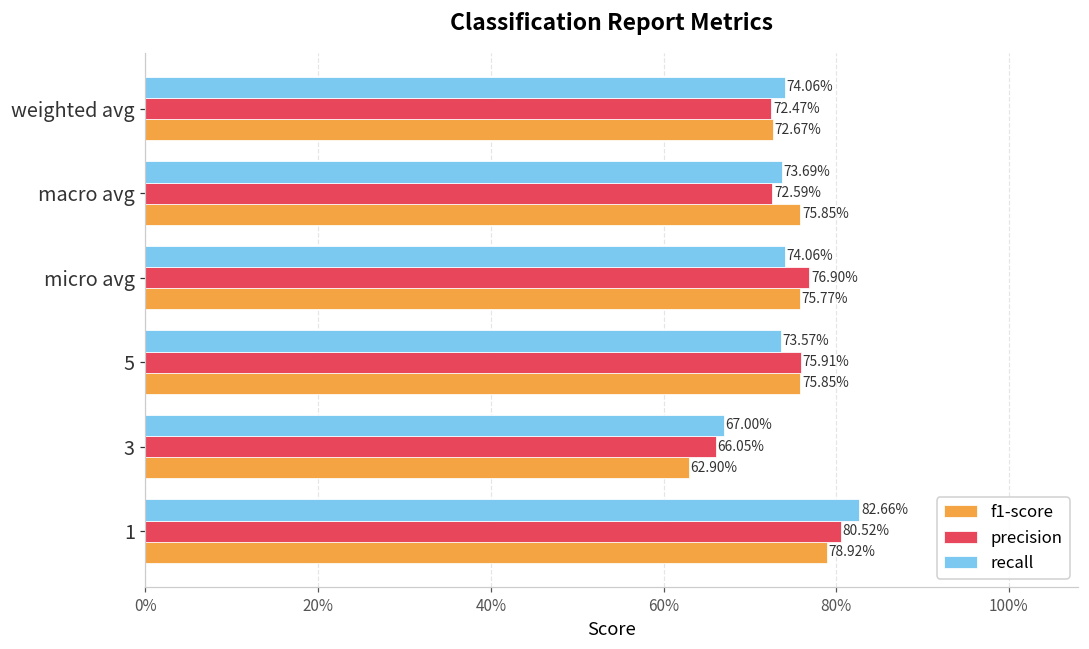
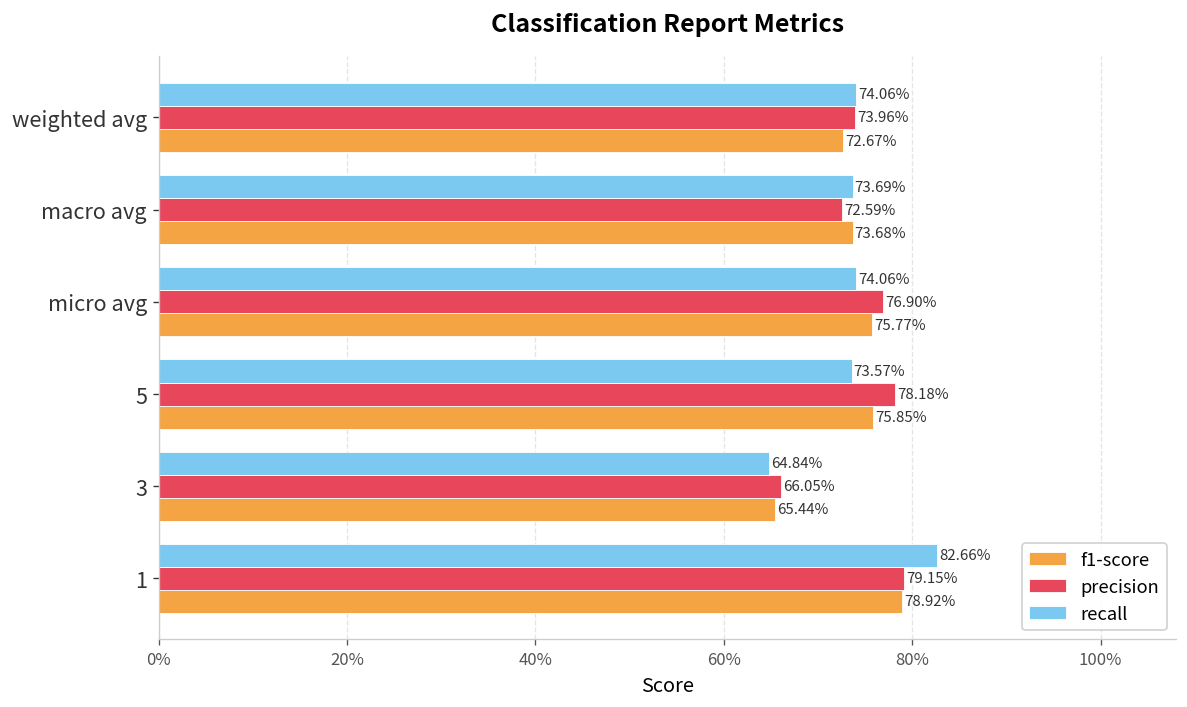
  {
    "f1-score": {
      "weighted avg": "72.67%",
-     "macro avg": "75.85%",
+     "macro avg": "73.68%",
      "micro avg": "75.77%",
      "5": "75.85%",
-     "3": "62.90%",
+     "3": "65.44%",
      "1": "78.92%"
    },
    "precision": {
-     "weighted avg": "72.47%",
+     "weighted avg": "73.96%",
      "macro avg": "72.59%",
      "micro avg": "76.90%",
-     "5": "75.91%",
+     "5": "78.18%",
      "3": "66.05%",
-     "1": "80.52%"
+     "1": "79.15%"
    },
    "recall": {
      "weighted avg": "74.06%",
      "macro avg": "73.69%",
      "micro avg": "74.06%",
      "5": "73.57%",
-     "3": "67.00%",
+     "3": "64.84%",
      "1": "82.66%"
    }
  }
